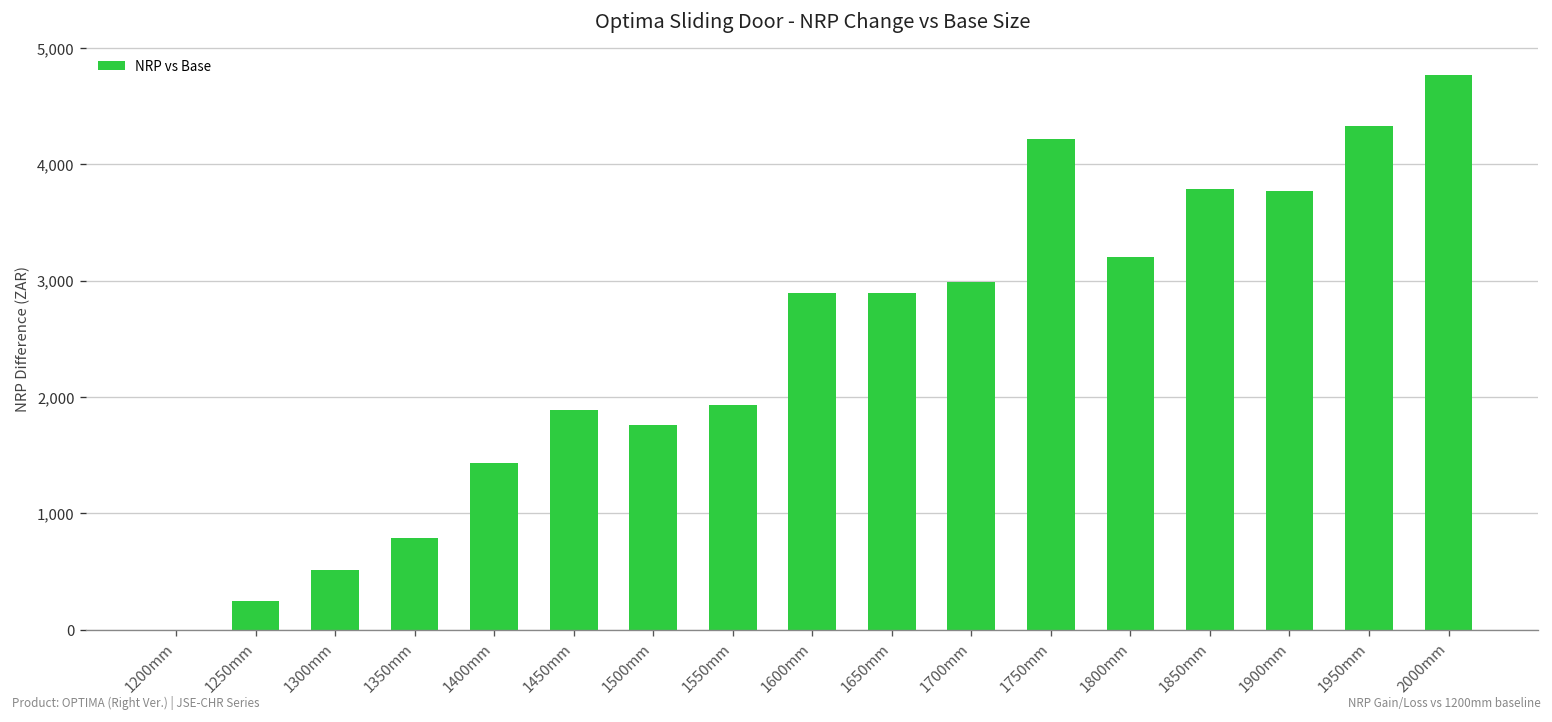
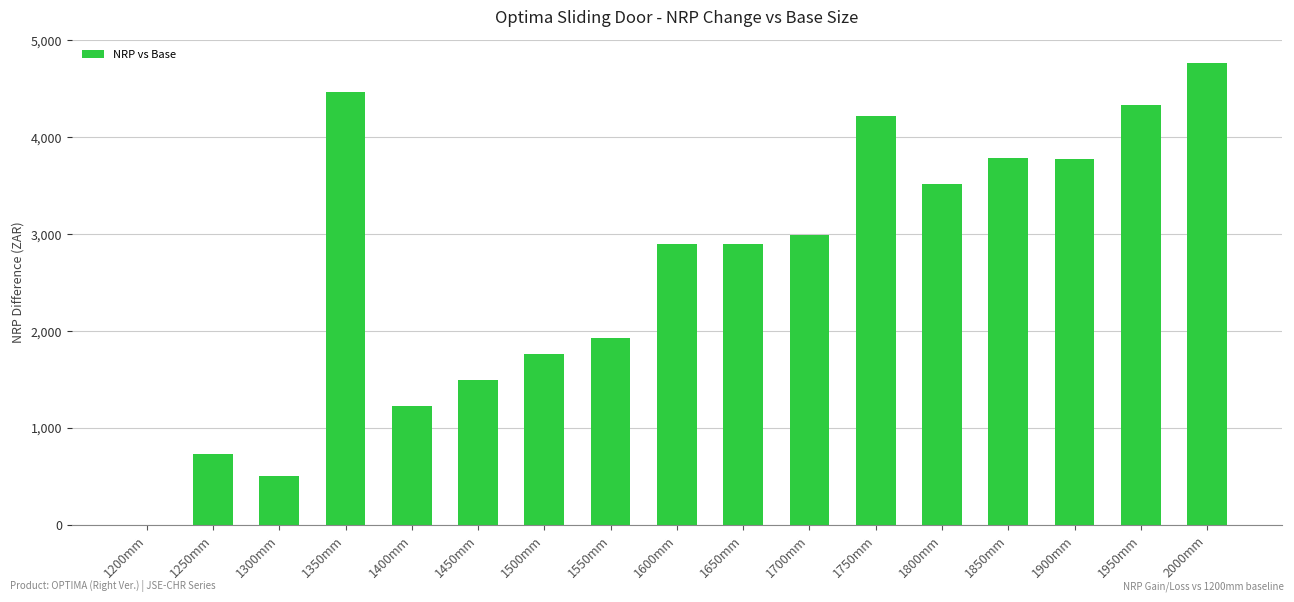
  {
    "1200mm": "0",
-   "1250mm": "300",
+   "1250mm": "700",
    "1300mm": "500",
-   "1350mm": "800",
-   "1400mm": "1,400",
-   "1450mm": "1,900",
+   "1350mm": "4,500",
+   "1400mm": "1,200",
+   "1450mm": "1,500",
    "1500mm": "1,800",
    "1550mm": "1,900",
    "1600mm": "2,900",
    "1650mm": "2,900",
    "1700mm": "3,000",
    "1750mm": "4,200",
-   "1800mm": "3,200",
+   "1800mm": "3,500",
    "1850mm": "3,800",
    "1900mm": "3,800",
    "1950mm": "4,300",
    "2000mm": "4,800"
  }
